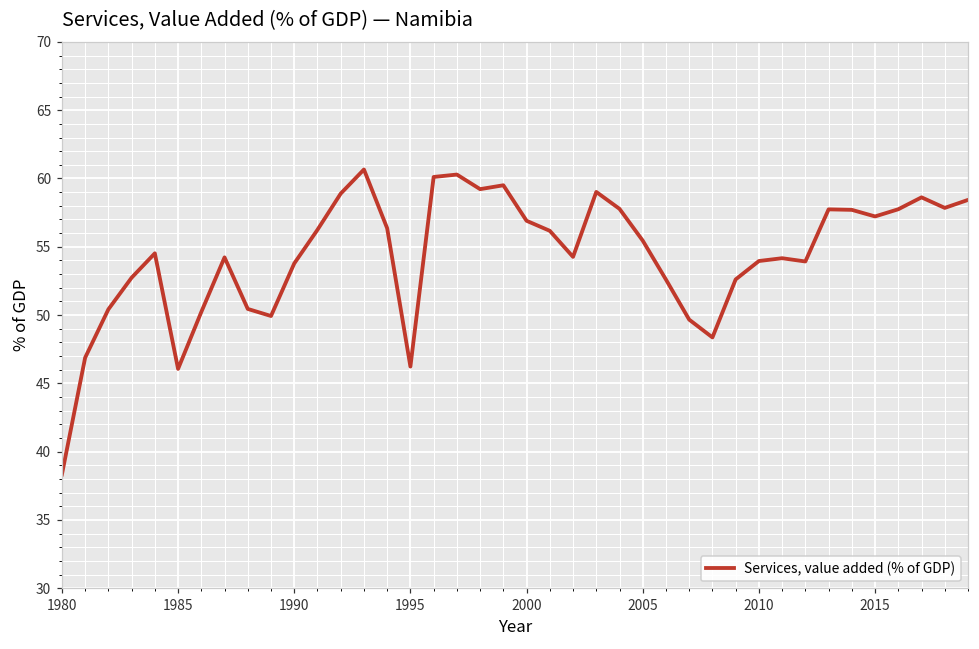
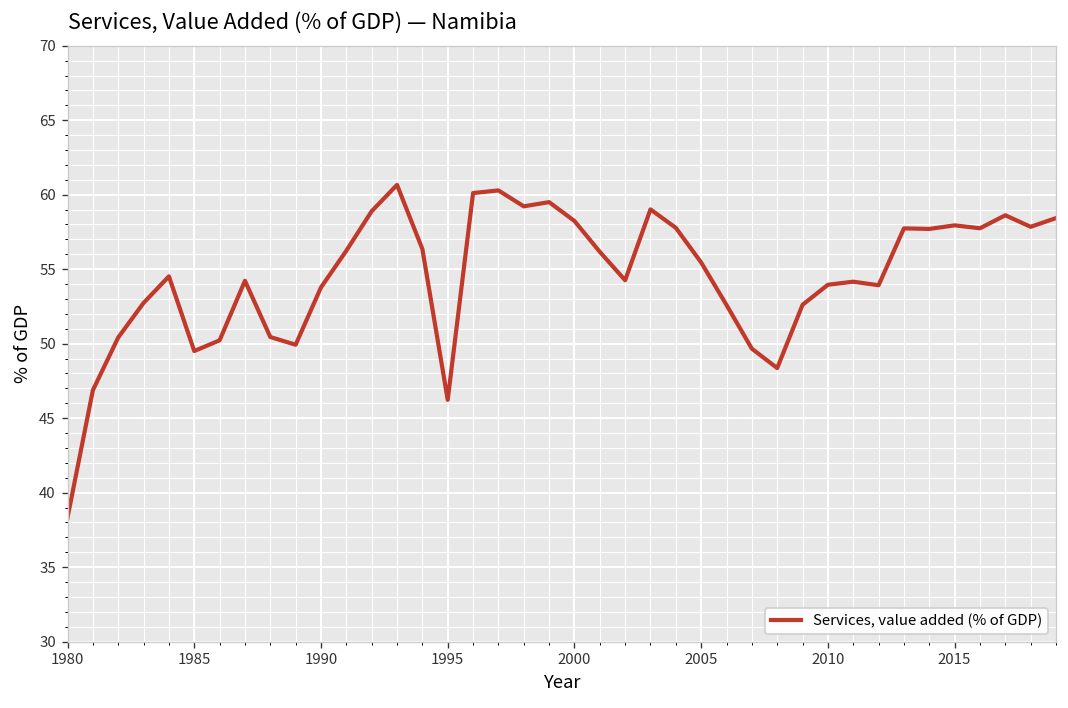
  {
    "1980": 38.3,
-   "1985": 46.1,
+   "1985": 49.5,
    "1990": 53.8,
    "1995": 46.2,
-   "2000": 56.9,
+   "2000": 58.2,
    "2005": 55.4,
    "2010": 54.0,
-   "2015": 57.2
+   "2015": 57.9
  }
